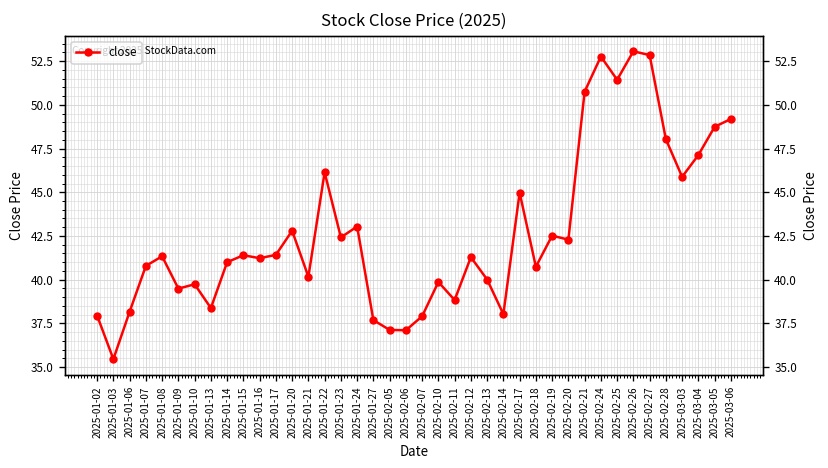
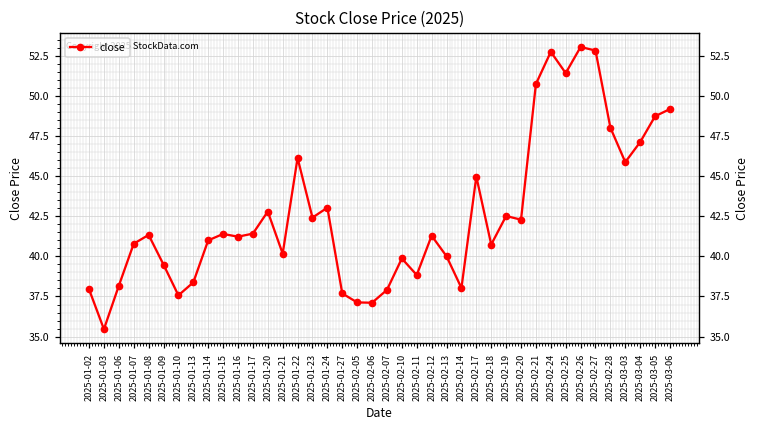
  {
    "2025-01-02": 38.0,
    "2025-01-03": 35.5,
    "2025-01-06": 38.2,
    "2025-01-07": 40.8,
    "2025-01-08": 41.3,
    "2025-01-09": 39.5,
-   "2025-01-10": 39.7,
+   "2025-01-10": 37.6,
    "2025-01-13": 38.4,
    "2025-01-14": 41.0,
    "2025-01-15": 41.4,
    "2025-01-16": 41.2,
    "2025-01-17": 41.4,
    "2025-01-20": 42.8,
    "2025-01-21": 40.2,
    "2025-01-22": 46.1,
    "2025-01-23": 42.4,
    "2025-01-24": 43.0,
    "2025-01-27": 37.7,
    "2025-02-05": 37.1,
    "2025-02-06": 37.1,
    "2025-02-07": 37.9,
    "2025-02-10": 39.9,
    "2025-02-11": 38.8,
    "2025-02-12": 41.3,
    "2025-02-13": 40.0,
    "2025-02-14": 38.0,
    "2025-02-17": 45.0,
    "2025-02-18": 40.7,
    "2025-02-19": 42.5,
    "2025-02-20": 42.3,
    "2025-02-21": 50.8,
    "2025-02-24": 52.8,
    "2025-02-25": 51.4,
    "2025-02-26": 53.1,
    "2025-02-27": 52.8,
    "2025-02-28": 48.0,
    "2025-03-03": 45.9,
    "2025-03-04": 47.1,
    "2025-03-05": 48.7,
    "2025-03-06": 49.2
  }
